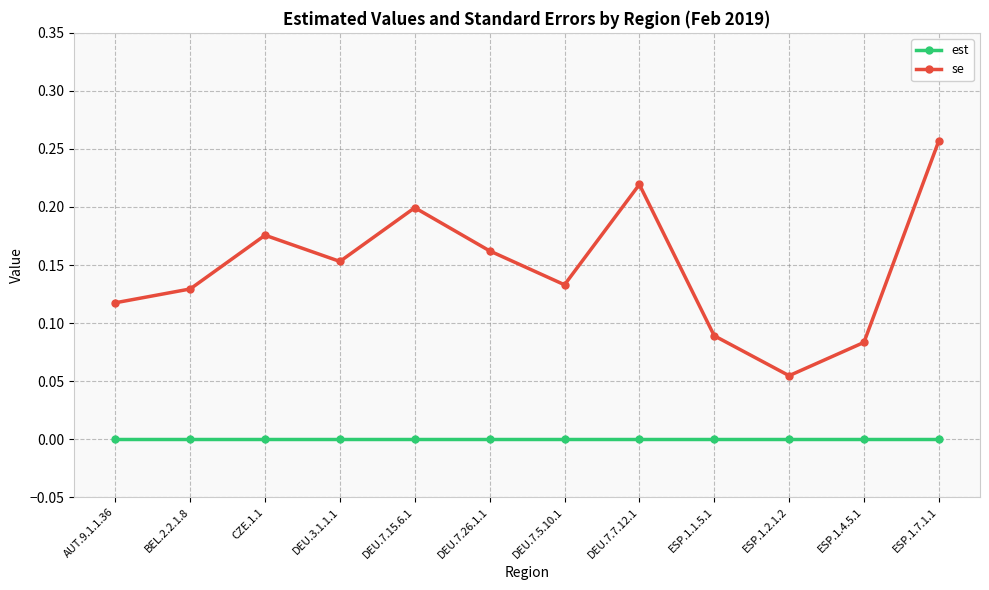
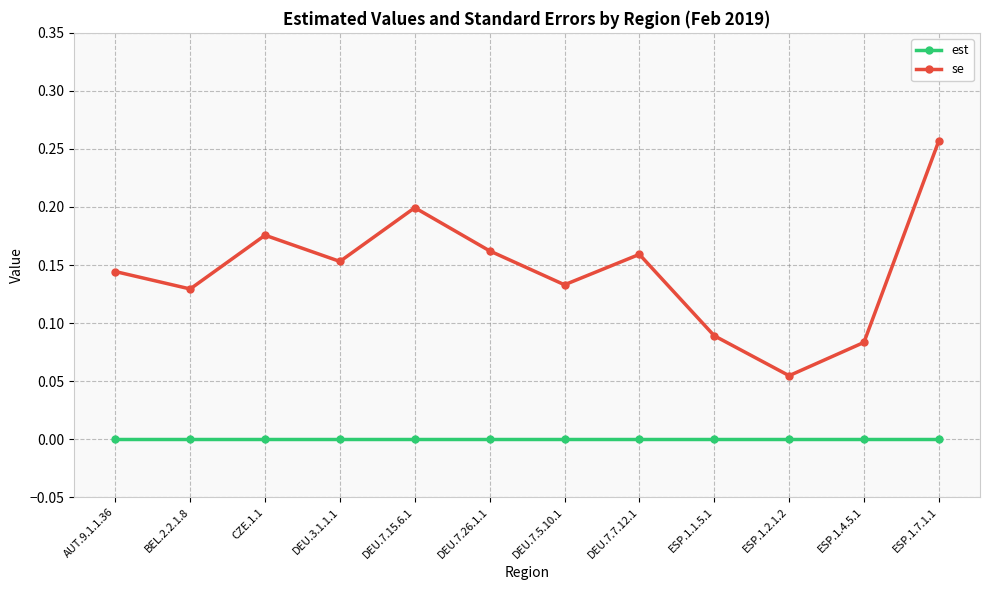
  {
    "est": {
      "AUT.9.1.1.36": 0.000,
      "BEL.2.2.1.8": 0.000,
      "CZE.1.1": 0.000,
      "DEU.3.1.1.1": 0.000,
      "DEU.7.15.6.1": 0.000,
      "DEU.7.26.1.1": 0.000,
      "DEU.7.5.10.1": 0.000,
      "DEU.7.7.12.1": 0.000,
      "ESP.1.1.5.1": 0.000,
      "ESP.1.2.1.2": 0.000,
      "ESP.1.4.5.1": 0.000,
      "ESP.1.7.1.1": 0.000
    },
    "se": {
-     "AUT.9.1.1.36": 0.118,
+     "AUT.9.1.1.36": 0.144,
      "BEL.2.2.1.8": 0.129,
      "CZE.1.1": 0.176,
      "DEU.3.1.1.1": 0.153,
      "DEU.7.15.6.1": 0.199,
      "DEU.7.26.1.1": 0.162,
      "DEU.7.5.10.1": 0.133,
-     "DEU.7.7.12.1": 0.219,
+     "DEU.7.7.12.1": 0.159,
      "ESP.1.1.5.1": 0.089,
      "ESP.1.2.1.2": 0.055,
      "ESP.1.4.5.1": 0.083,
      "ESP.1.7.1.1": 0.257
    }
  }
